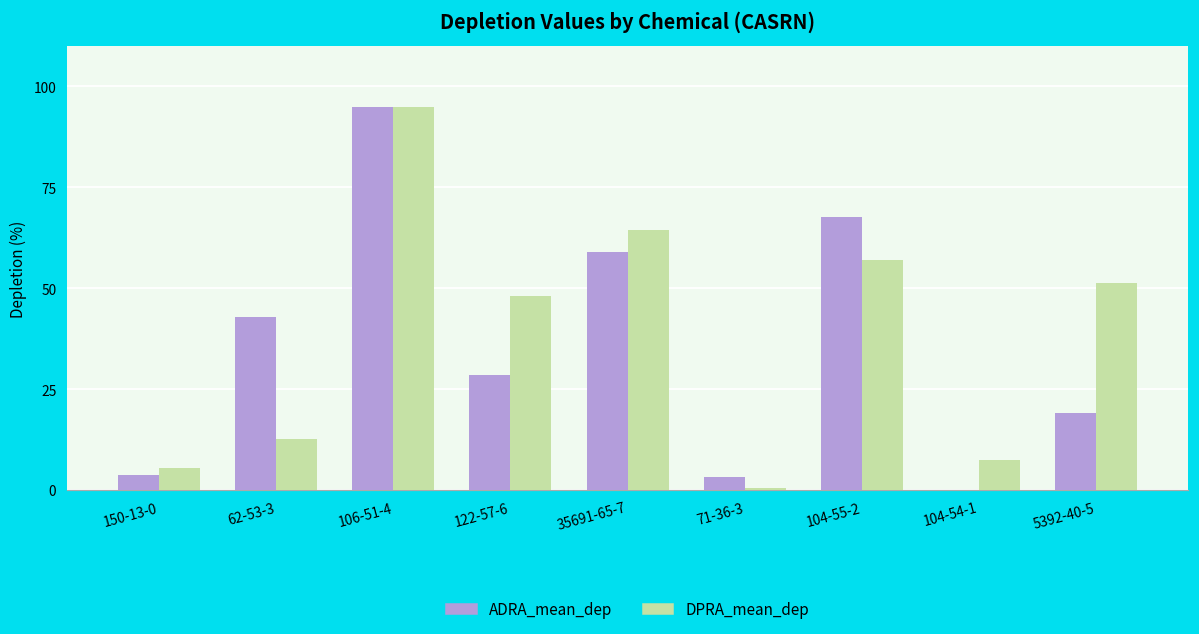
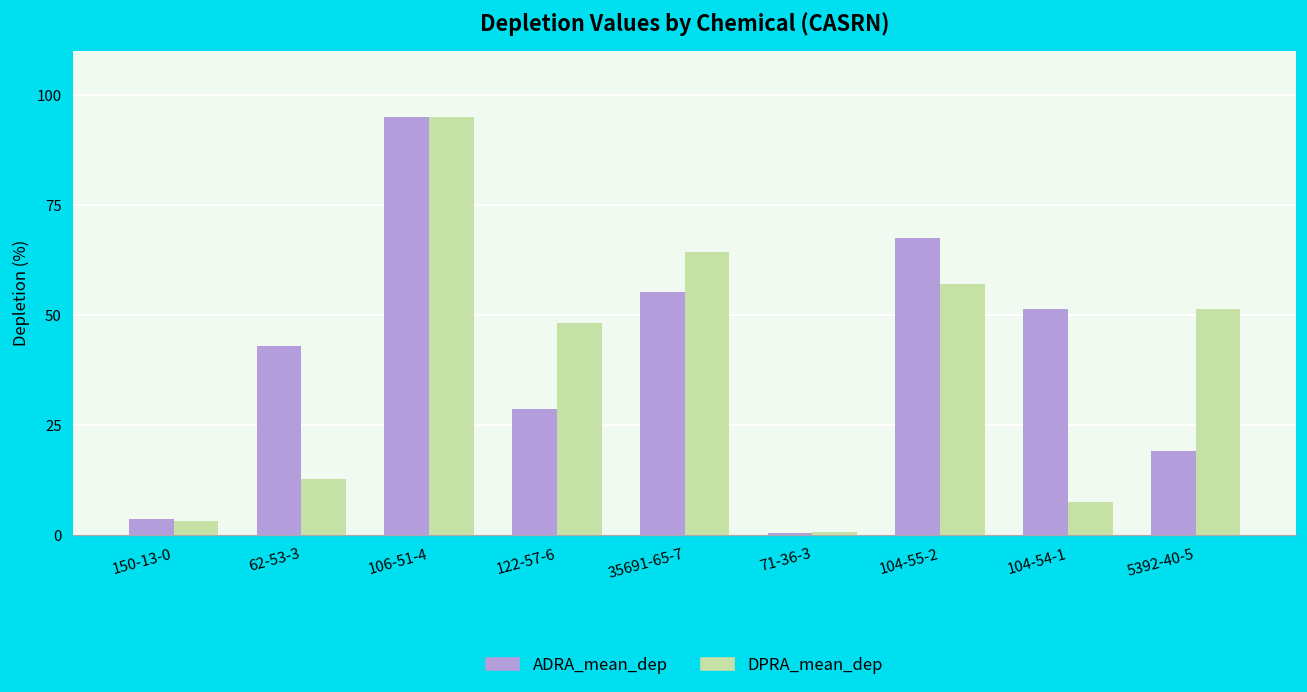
  {
    "ADRA_mean_dep": {
      "150-13-0": 4,
      "62-53-3": 43,
      "106-51-4": 95,
      "122-57-6": 29,
-     "35691-65-7": 59,
-     "71-36-3": 3,
+     "35691-65-7": 55,
+     "71-36-3": 0,
      "104-55-2": 68,
-     "104-54-1": 0,
+     "104-54-1": 51,
      "5392-40-5": 19
    },
    "DPRA_mean_dep": {
-     "150-13-0": 6,
+     "150-13-0": 3,
      "62-53-3": 13,
      "106-51-4": 95,
      "122-57-6": 48,
      "35691-65-7": 64,
      "104-55-2": 57,
      "104-54-1": 8,
      "5392-40-5": 51
    }
  }
